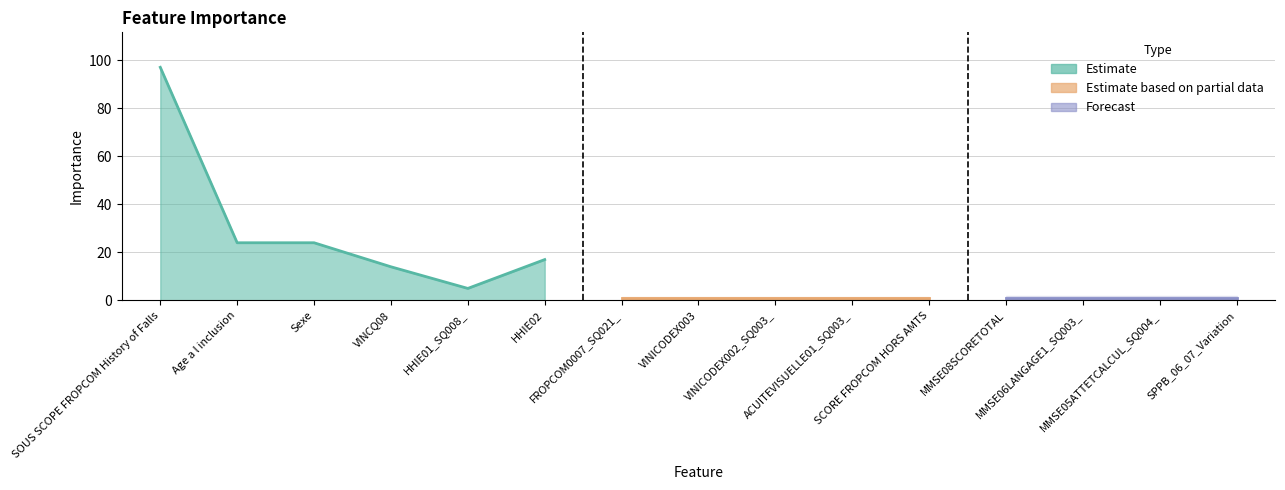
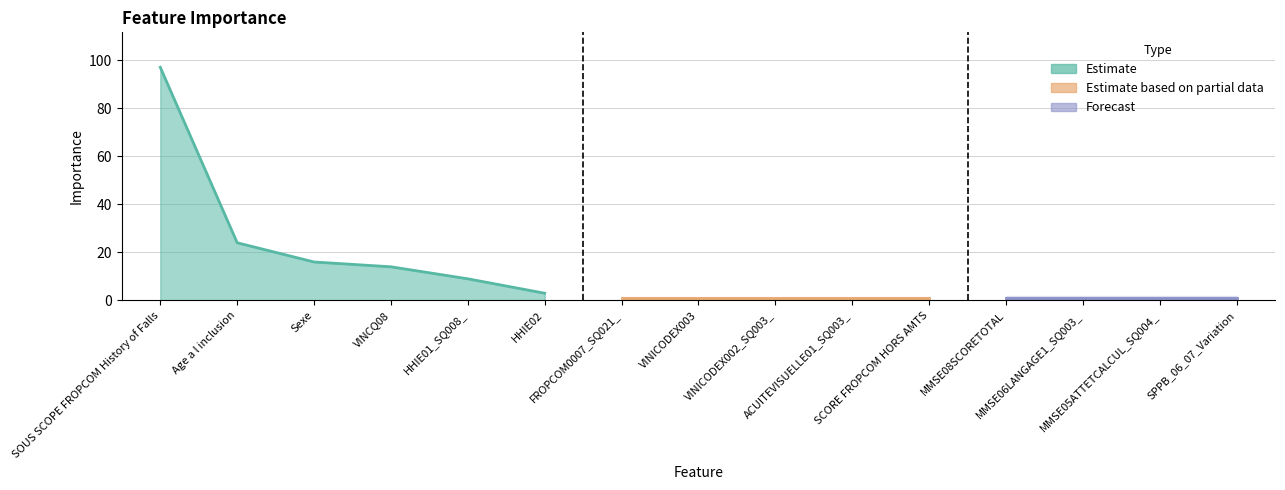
  {
    "Estimate": {
      "SOUS SCOPE FROPCOM History of Falls": 97,
      "Age a l inclusion": 24,
-     "Sexe": 24,
+     "Sexe": 16,
      "VINCQ08": 14,
-     "HHIE01_SQ008_": 5,
-     "HHIE02": 17
+     "HHIE01_SQ008_": 9,
+     "HHIE02": 3
    }
  }
